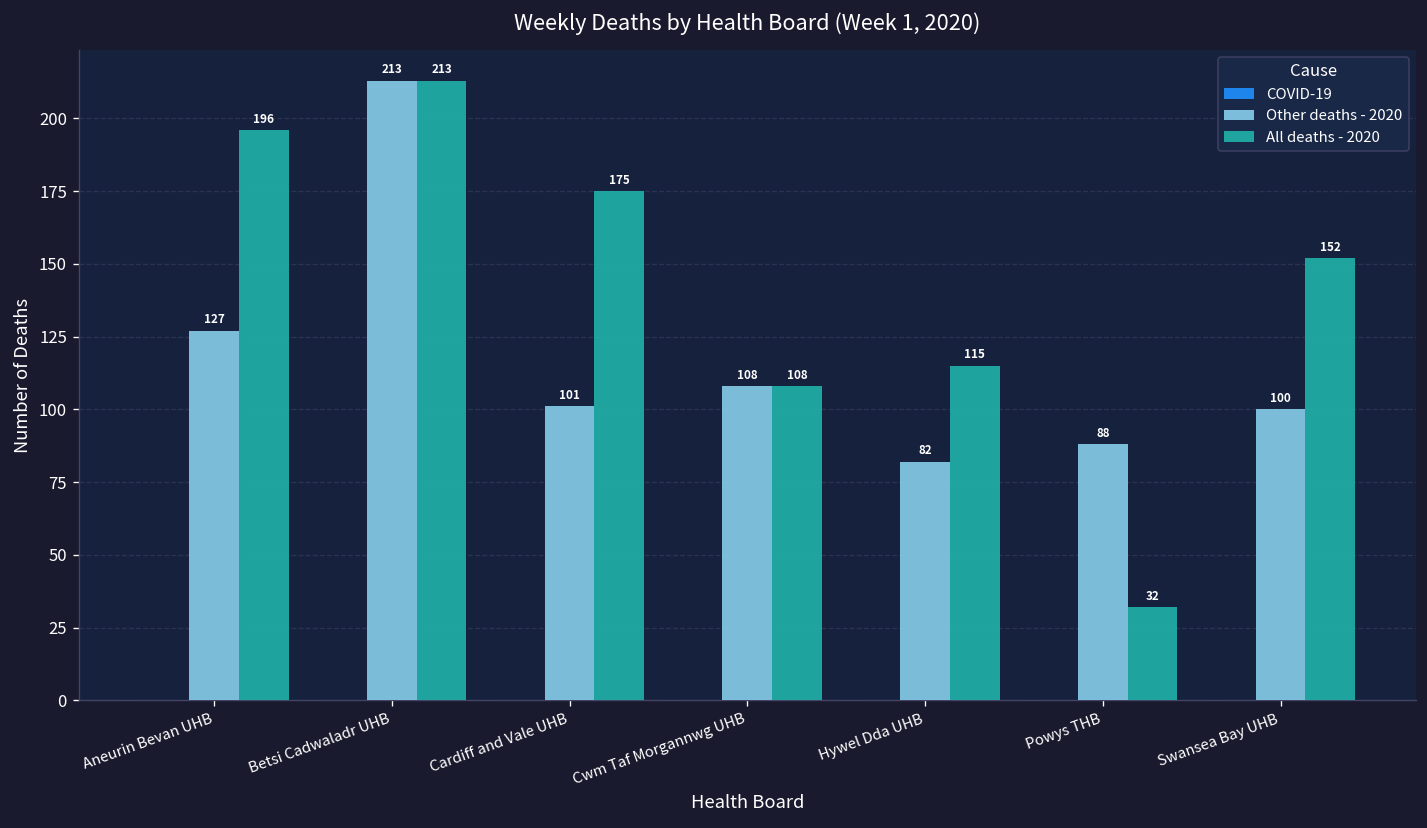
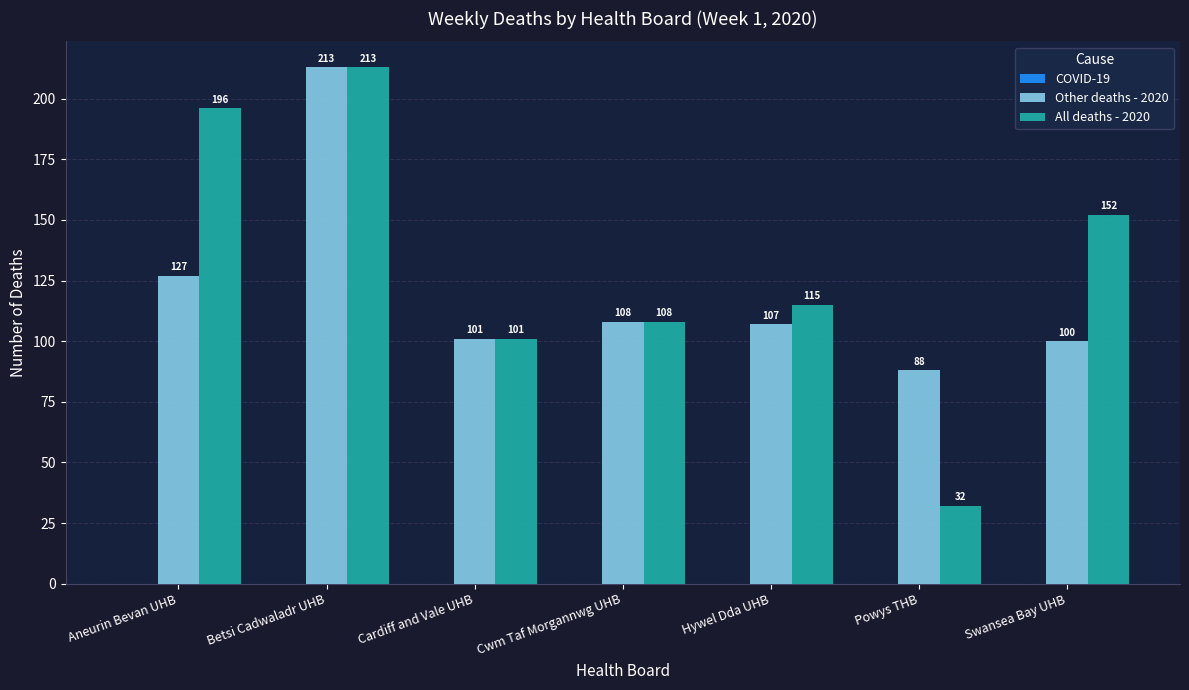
  {
    "COVID-19": {
      "Aneurin Bevan UHB": 0,
      "Betsi Cadwaladr UHB": 0,
      "Cardiff and Vale UHB": 0,
      "Cwm Taf Morgannwg UHB": 0,
      "Hywel Dda UHB": 0,
      "Powys THB": 0,
      "Swansea Bay UHB": 0
    },
    "Other deaths - 2020": {
      "Aneurin Bevan UHB": 127,
      "Betsi Cadwaladr UHB": 213,
      "Cardiff and Vale UHB": 101,
      "Cwm Taf Morgannwg UHB": 108,
-     "Hywel Dda UHB": 82,
+     "Hywel Dda UHB": 107,
      "Powys THB": 88,
      "Swansea Bay UHB": 100
    },
    "All deaths - 2020": {
      "Aneurin Bevan UHB": 196,
      "Betsi Cadwaladr UHB": 213,
-     "Cardiff and Vale UHB": 175,
+     "Cardiff and Vale UHB": 101,
      "Cwm Taf Morgannwg UHB": 108,
      "Hywel Dda UHB": 115,
      "Powys THB": 32,
      "Swansea Bay UHB": 152
    }
  }
